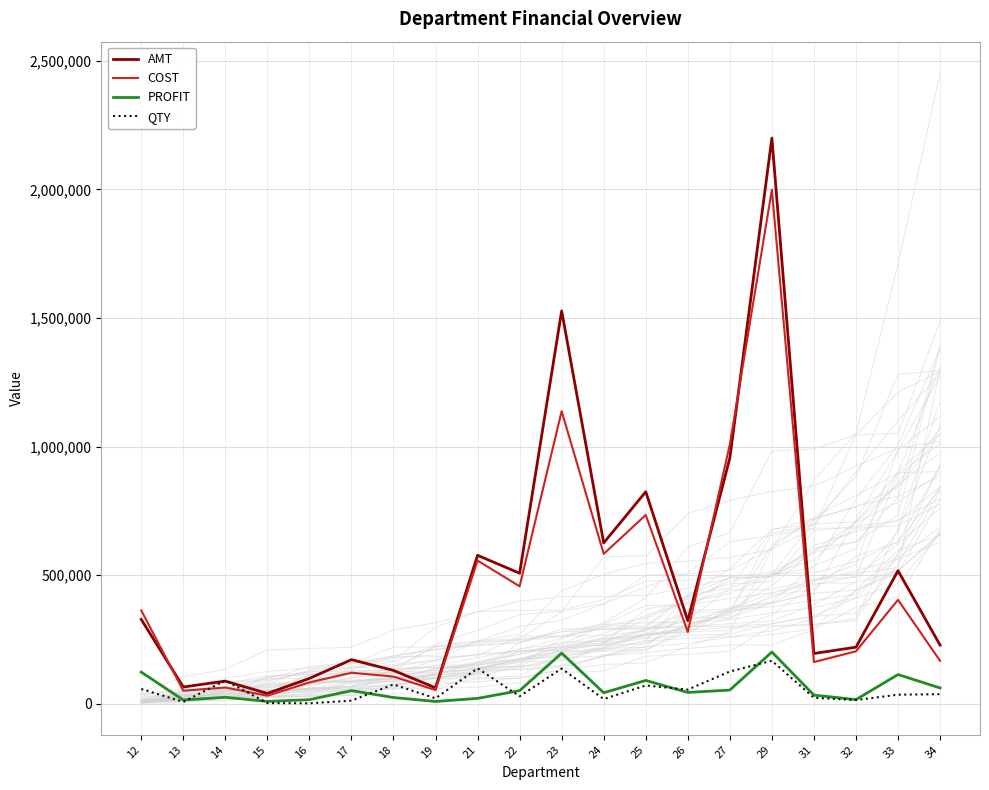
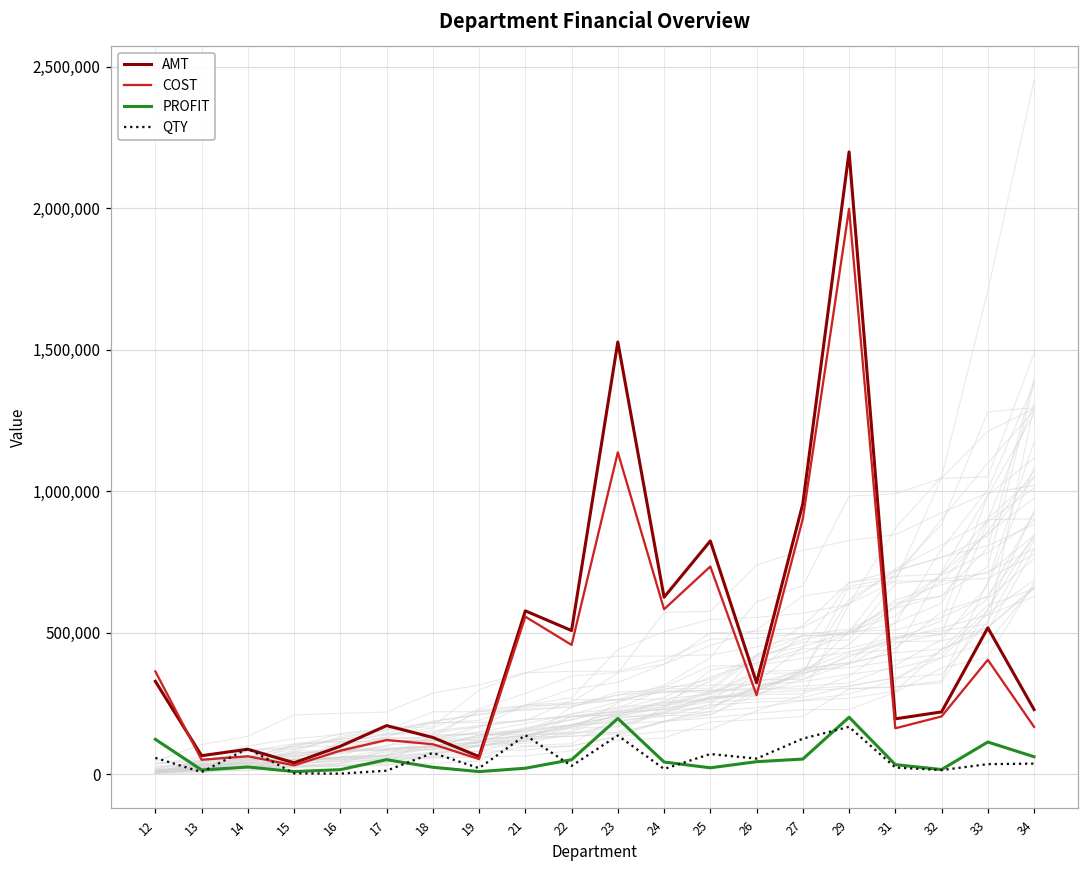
  {
    "AMT": {
      "12": "330,000",
      "17": "170,000",
      "21": "580,000",
      "22": "510,000",
      "23": "1,530,000",
      "24": "630,000",
      "25": "820,000",
      "27": "960,000",
      "29": "2,200,000",
      "31": "200,000",
      "32": "220,000",
      "34": "230,000"
    },
    "COST": {
      "12": "360,000",
      "21": "560,000",
      "22": "460,000",
      "23": "1,140,000",
      "24": "580,000",
      "25": "730,000",
-     "27": "1,010,000",
+     "27": "900,000",
      "29": "2,000,000",
      "31": "160,000",
      "32": "200,000",
      "34": "170,000"
    },
    "PROFIT": {
      "12": "120,000",
      "16": "20,000",
      "18": "20,000",
      "19": "10,000",
      "21": "20,000",
      "22": "50,000",
      "24": "40,000",
-     "25": "90,000",
+     "25": "20,000",
      "26": "40,000",
      "27": "50,000",
      "29": "200,000",
      "31": "30,000",
      "33": "110,000",
      "34": "60,000"
    },
    "QTY": {
      "12": "60,000",
      "16": "0",
      "17": "10,000",
      "19": "20,000",
      "22": "30,000",
      "24": "20,000",
      "25": "70,000",
      "26": "50,000",
      "27": "130,000",
      "29": "170,000",
      "31": "20,000",
      "33": "40,000",
      "34": "40,000"
    }
  }
